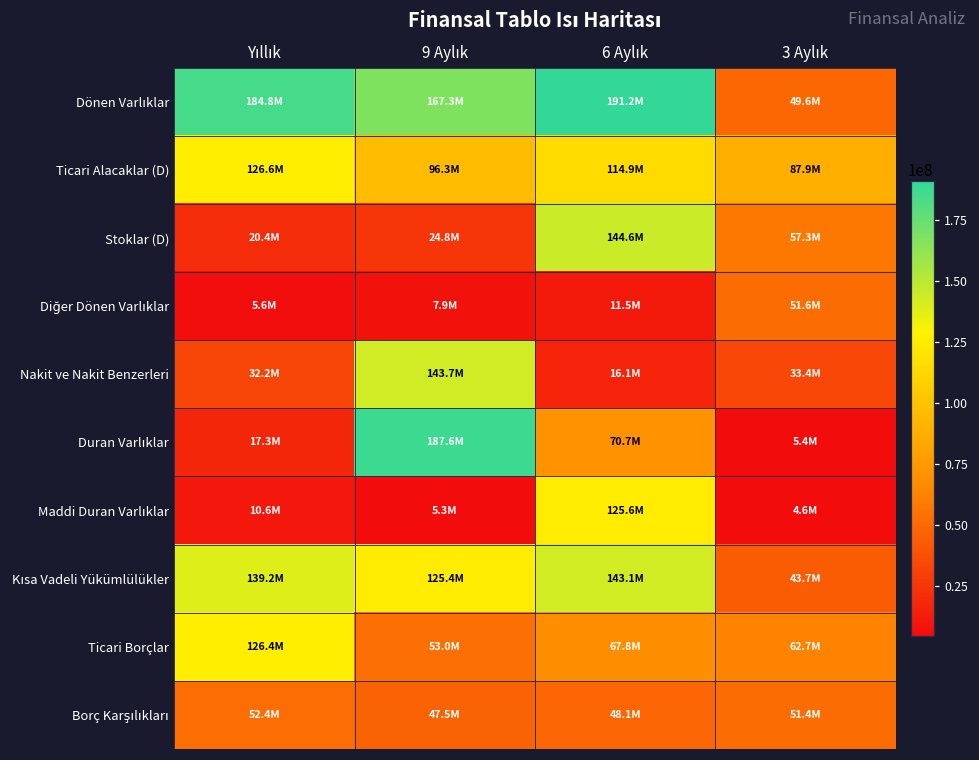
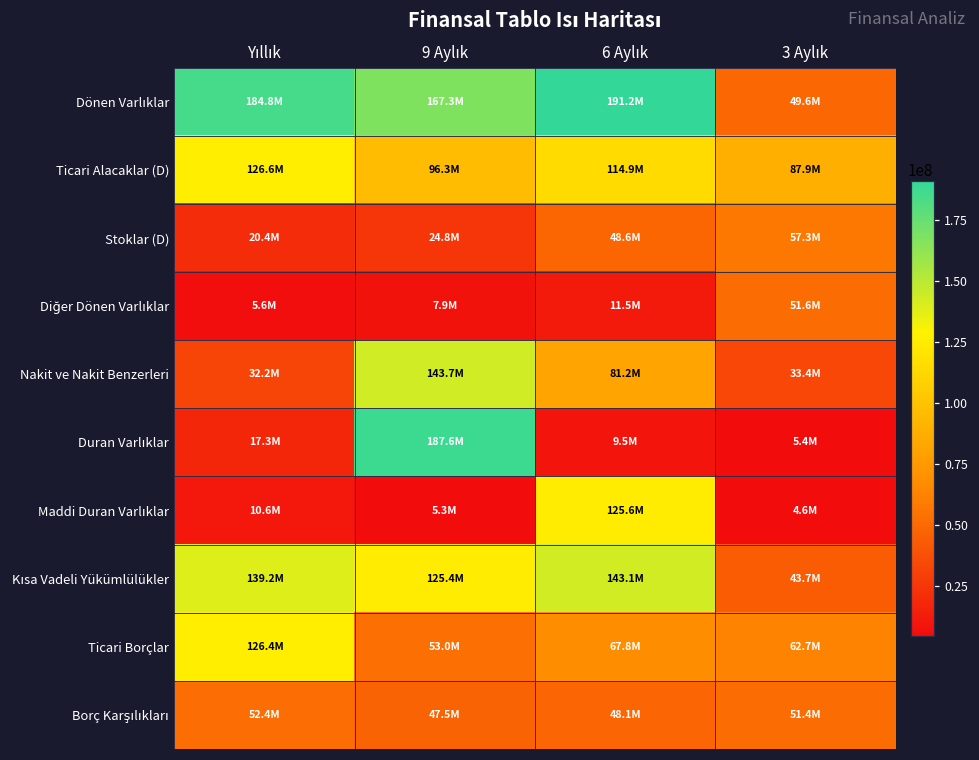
  {
    "Dönen Varlıklar": {
      "Yıllık": "184.8M",
      "9 Aylık": "167.3M",
      "6 Aylık": "191.2M",
      "3 Aylık": "49.6M"
    },
    "Ticari Alacaklar (D)": {
      "Yıllık": "126.6M",
      "9 Aylık": "96.3M",
      "6 Aylık": "114.9M",
      "3 Aylık": "87.9M"
    },
    "Stoklar (D)": {
      "Yıllık": "20.4M",
      "9 Aylık": "24.8M",
-     "6 Aylık": "144.6M",
+     "6 Aylık": "48.6M",
      "3 Aylık": "57.3M"
    },
    "Diğer Dönen Varlıklar": {
      "Yıllık": "5.6M",
      "9 Aylık": "7.9M",
      "6 Aylık": "11.5M",
      "3 Aylık": "51.6M"
    },
    "Nakit ve Nakit Benzerleri": {
      "Yıllık": "32.2M",
      "9 Aylık": "143.7M",
-     "6 Aylık": "16.1M",
+     "6 Aylık": "81.2M",
      "3 Aylık": "33.4M"
    },
    "Duran Varlıklar": {
      "Yıllık": "17.3M",
      "9 Aylık": "187.6M",
-     "6 Aylık": "70.7M",
+     "6 Aylık": "9.5M",
      "3 Aylık": "5.4M"
    },
    "Maddi Duran Varlıklar": {
      "Yıllık": "10.6M",
      "9 Aylık": "5.3M",
      "6 Aylık": "125.6M",
      "3 Aylık": "4.6M"
    },
    "Kısa Vadeli Yükümlülükler": {
      "Yıllık": "139.2M",
      "9 Aylık": "125.4M",
      "6 Aylık": "143.1M",
      "3 Aylık": "43.7M"
    },
    "Ticari Borçlar": {
      "Yıllık": "126.4M",
      "9 Aylık": "53.0M",
      "6 Aylık": "67.8M",
      "3 Aylık": "62.7M"
    },
    "Borç Karşılıkları": {
      "Yıllık": "52.4M",
      "9 Aylık": "47.5M",
      "6 Aylık": "48.1M",
      "3 Aylık": "51.4M"
    }
  }
